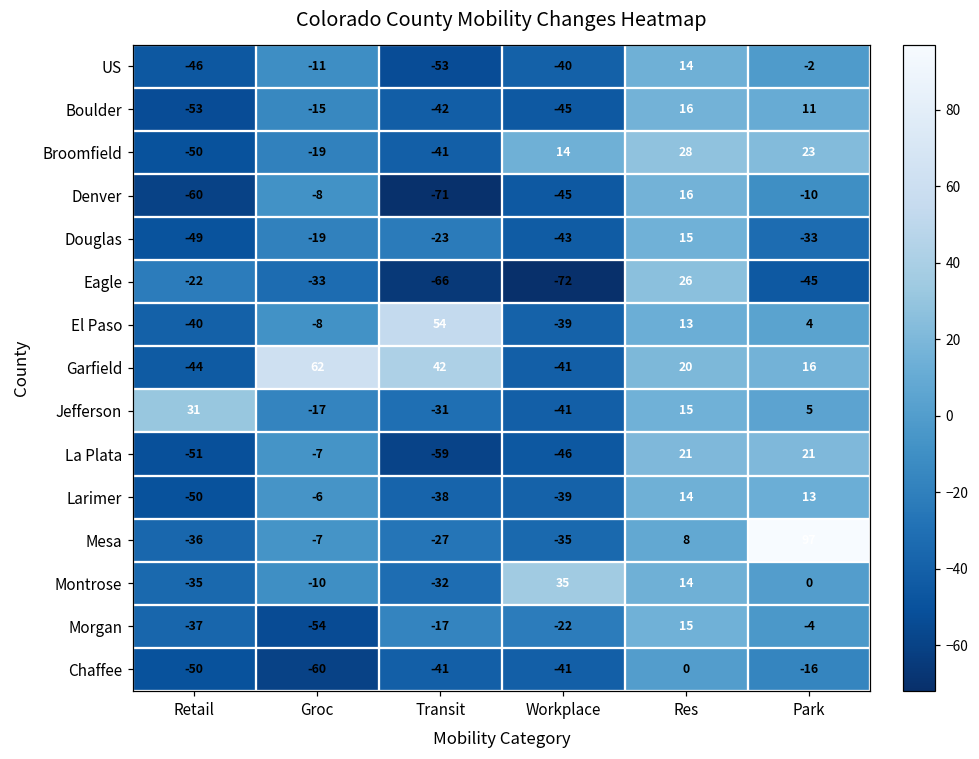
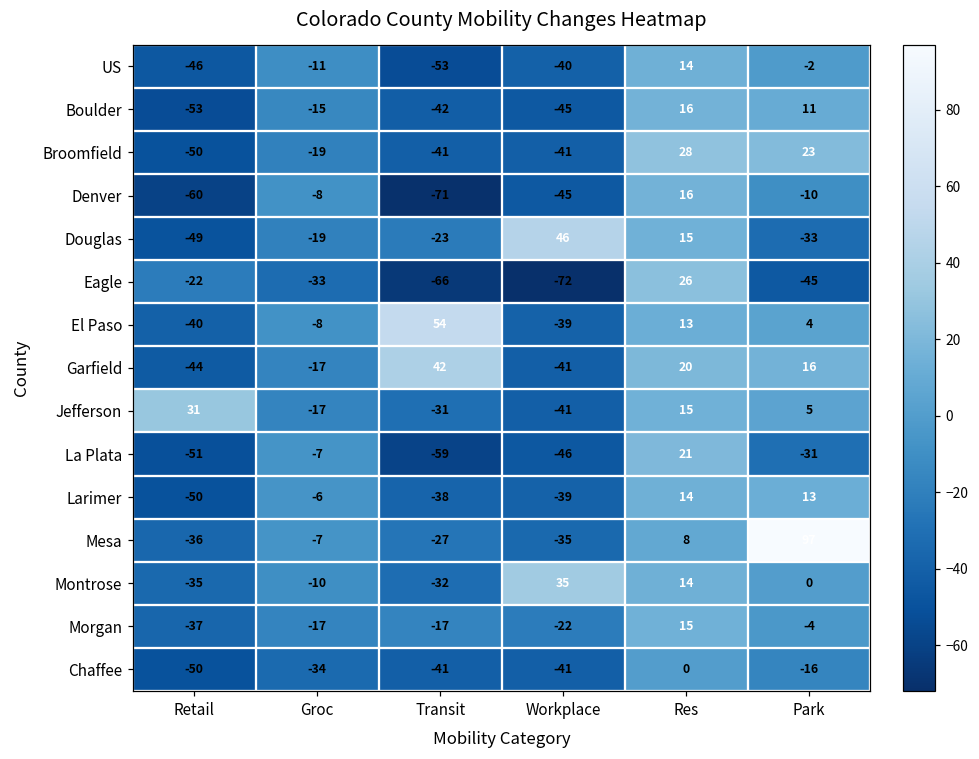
  {
    "US": {
      "Retail": -46,
      "Groc": -11,
      "Transit": -53,
      "Workplace": -40,
      "Res": 14,
      "Park": -2
    },
    "Boulder": {
      "Retail": -53,
      "Groc": -15,
      "Transit": -42,
      "Workplace": -45,
      "Res": 16,
      "Park": 11
    },
    "Broomfield": {
      "Retail": -50,
      "Groc": -19,
      "Transit": -41,
-     "Workplace": 14,
+     "Workplace": -41,
      "Res": 28,
      "Park": 23
    },
    "Denver": {
      "Retail": -60,
      "Groc": -8,
      "Transit": -71,
      "Workplace": -45,
      "Res": 16,
      "Park": -10
    },
    "Douglas": {
      "Retail": -49,
      "Groc": -19,
      "Transit": -23,
-     "Workplace": -43,
+     "Workplace": 46,
      "Res": 15,
      "Park": -33
    },
    "Eagle": {
      "Retail": -22,
      "Groc": -33,
      "Transit": -66,
      "Workplace": -72,
      "Res": 26,
      "Park": -45
    },
    "El Paso": {
      "Retail": -40,
      "Groc": -8,
      "Transit": 54,
      "Workplace": -39,
      "Res": 13,
      "Park": 4
    },
    "Garfield": {
      "Retail": -44,
-     "Groc": 62,
+     "Groc": -17,
      "Transit": 42,
      "Workplace": -41,
      "Res": 20,
      "Park": 16
    },
    "Jefferson": {
      "Retail": 31,
      "Groc": -17,
      "Transit": -31,
      "Workplace": -41,
      "Res": 15,
      "Park": 5
    },
    "La Plata": {
      "Retail": -51,
      "Groc": -7,
      "Transit": -59,
      "Workplace": -46,
      "Res": 21,
-     "Park": 21
+     "Park": -31
    },
    "Larimer": {
      "Retail": -50,
      "Groc": -6,
      "Transit": -38,
      "Workplace": -39,
      "Res": 14,
      "Park": 13
    },
    "Mesa": {
      "Retail": -36,
      "Groc": -7,
      "Transit": -27,
      "Workplace": -35,
      "Res": 8
    },
    "Montrose": {
      "Retail": -35,
      "Groc": -10,
      "Transit": -32,
      "Workplace": 35,
      "Res": 14,
      "Park": 0
    },
    "Morgan": {
      "Retail": -37,
-     "Groc": -54,
+     "Groc": -17,
      "Transit": -17,
      "Workplace": -22,
      "Res": 15,
      "Park": -4
    },
    "Chaffee": {
      "Retail": -50,
-     "Groc": -60,
+     "Groc": -34,
      "Transit": -41,
      "Workplace": -41,
      "Res": 0,
      "Park": -16
    }
  }
